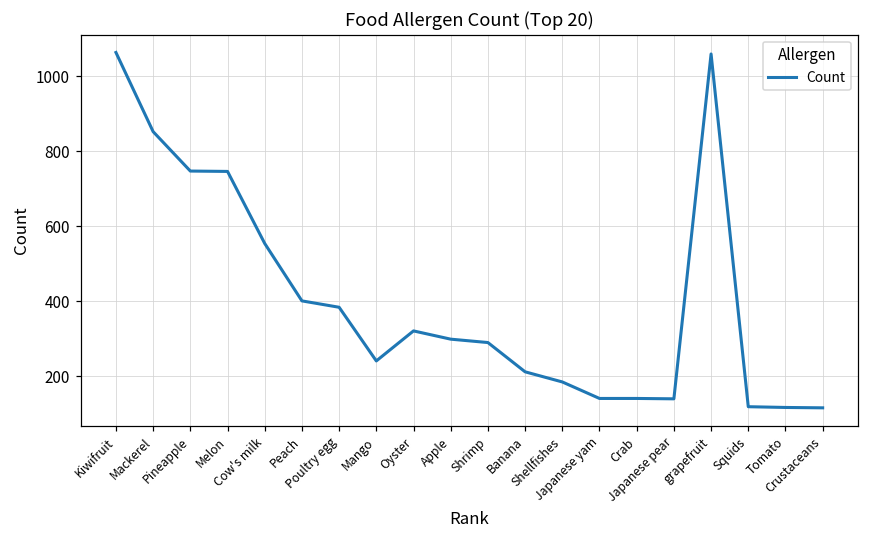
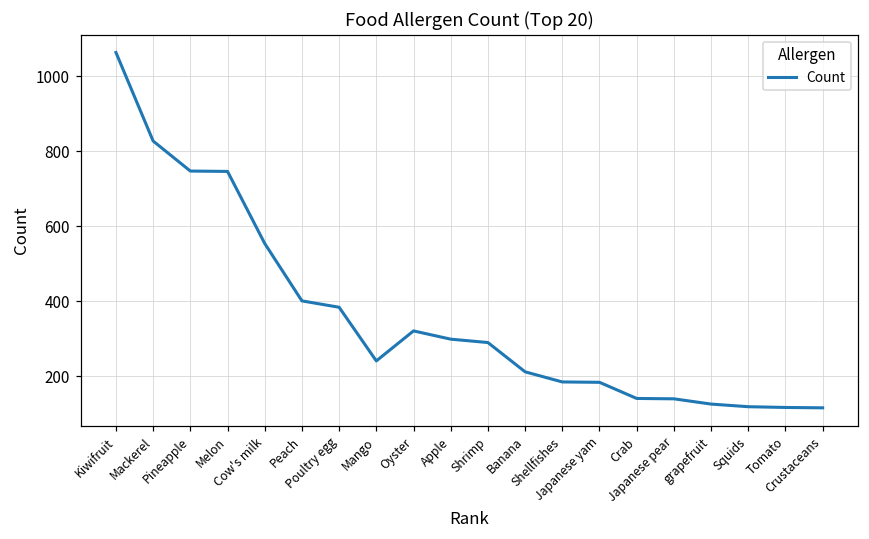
  {
    "Kiwifruit": 1060,
-   "Mackerel": 850,
+   "Mackerel": 830,
    "Pineapple": 750,
    "Melon": 750,
    "Cow's milk": 550,
    "Peach": 400,
    "Poultry egg": 380,
    "Mango": 240,
    "Oyster": 320,
    "Apple": 300,
    "Shrimp": 290,
    "Banana": 210,
    "Shellfishes": 190,
-   "Japanese yam": 140,
+   "Japanese yam": 180,
    "Crab": 140,
    "Japanese pear": 140,
-   "grapefruit": 1060,
+   "grapefruit": 130,
    "Squids": 120,
    "Tomato": 120,
    "Crustaceans": 120
  }
